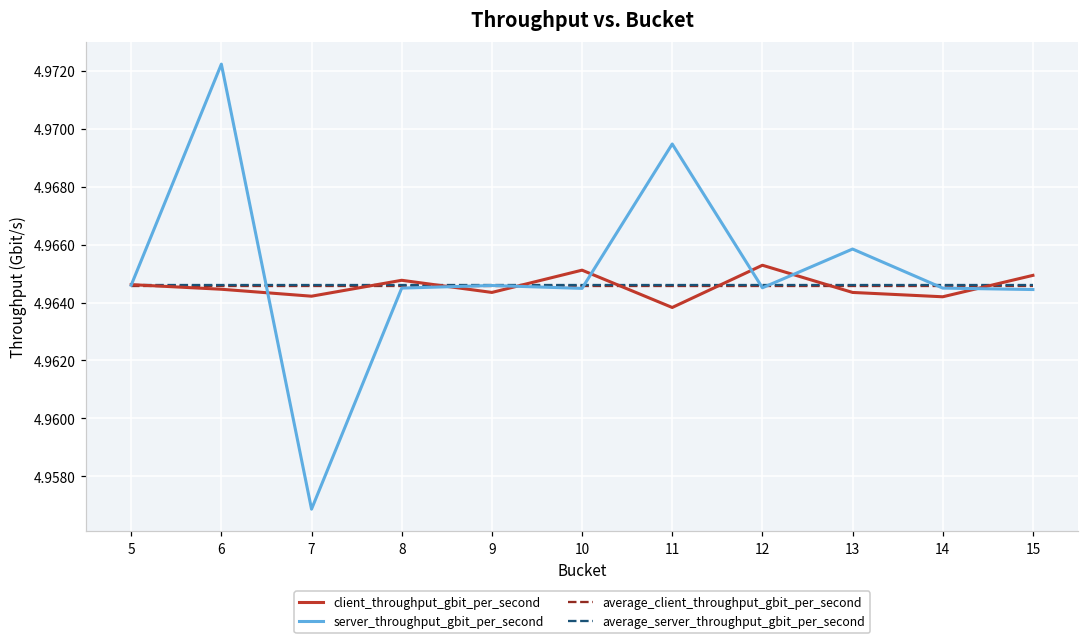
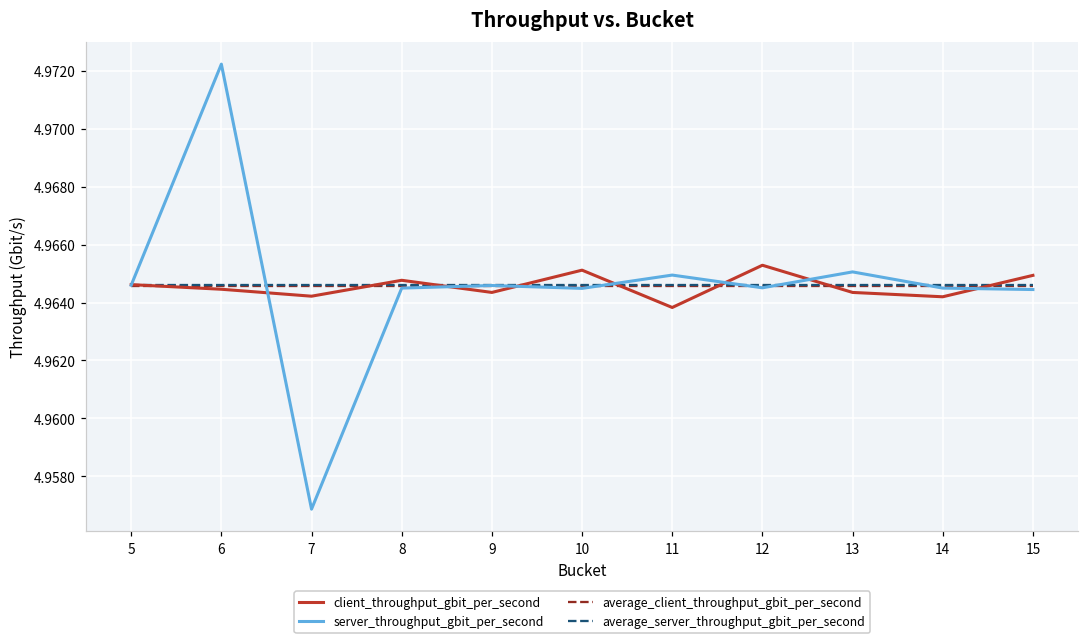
  {
    "server_throughput_gbit_per_second": {
      "6": 4.9722,
      "7": 4.9569,
-     "11": 4.9695,
-     "13": 4.9659,
+     "11": 4.9650,
+     "13": 4.9651,
      "15": 4.9645
    }
  }
